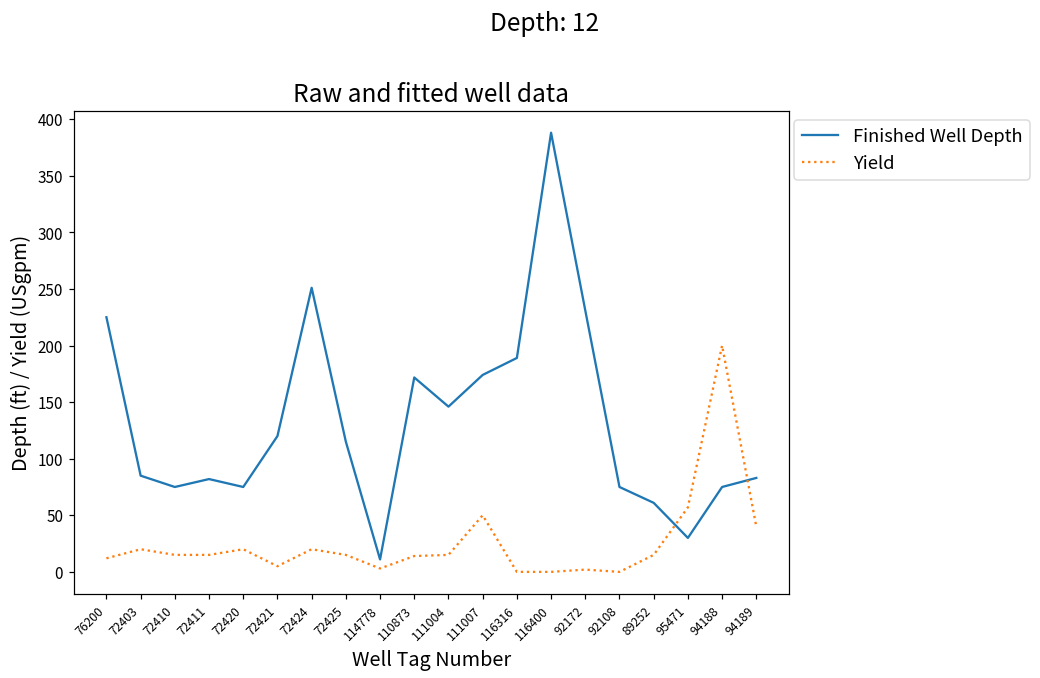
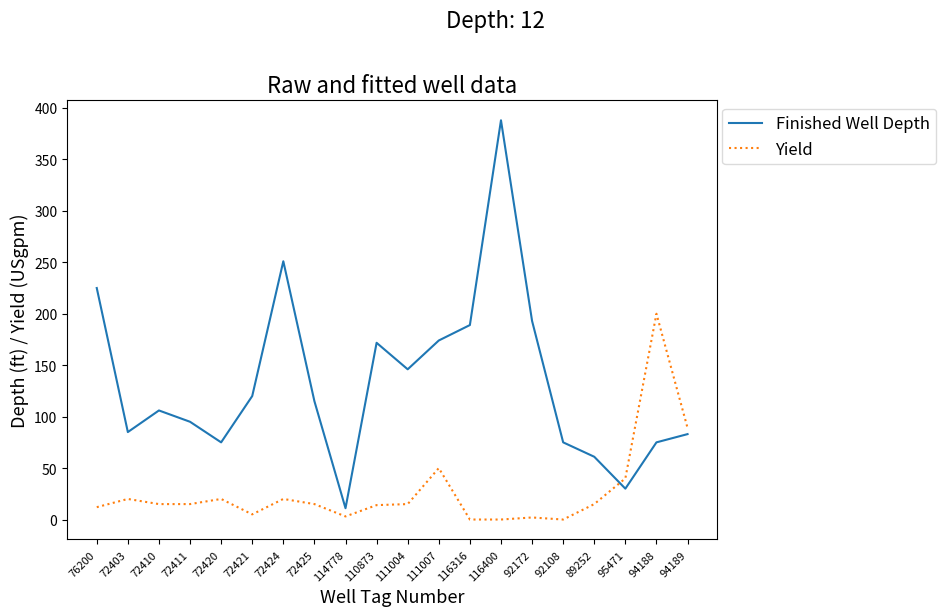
  {
    "Finished Well Depth": {
      "76200": 225,
      "72403": 85,
-     "72410": 75,
-     "72411": 82,
+     "72410": 106,
+     "72411": 95,
      "72420": 75,
      "72421": 120,
      "72424": 251,
      "72425": 115,
      "114778": 11,
      "110873": 172,
      "111004": 146,
      "111007": 174,
      "116316": 189,
      "116400": 388,
-     "92172": 231,
+     "92172": 193,
      "92108": 75,
      "89252": 61,
      "95471": 30,
      "94188": 75,
      "94189": 83
    },
    "Yield": {
      "76200": 12,
      "72403": 20,
      "72410": 15,
      "72411": 15,
      "72420": 20,
      "72421": 5,
      "72424": 20,
      "72425": 15,
      "114778": 3,
      "110873": 14,
      "111004": 15,
      "111007": 50,
      "116316": 0,
      "116400": 0,
      "92172": 2,
      "92108": 0,
      "89252": 15,
-     "95471": 57,
+     "95471": 40,
      "94188": 200,
-     "94189": 40
+     "94189": 89
    }
  }
